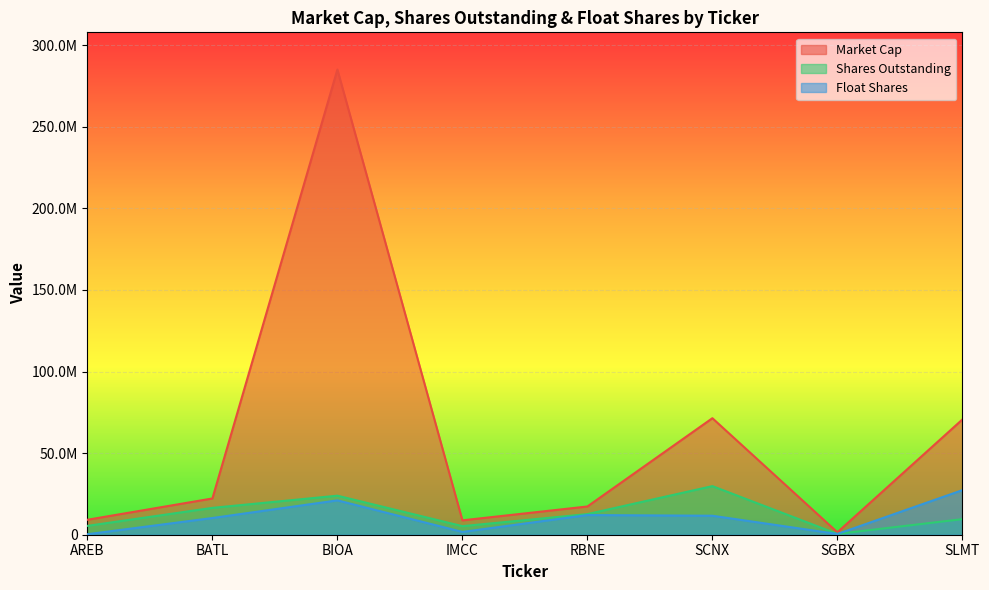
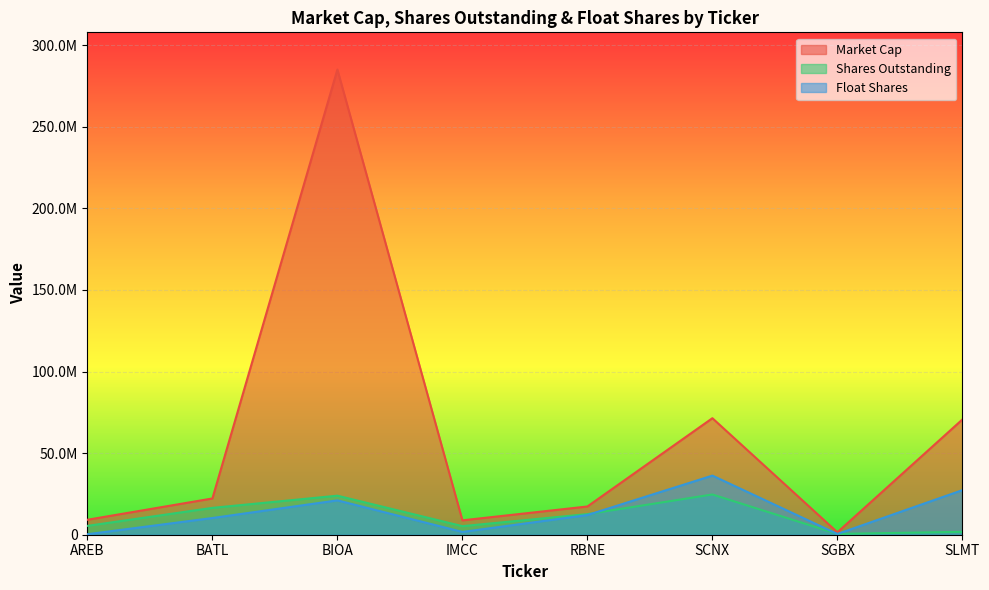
  {
    "Market Cap": {
      "AREB": 9000000,
      "BATL": 22000000,
      "BIOA": 285000000,
      "IMCC": 9000000,
      "RBNE": 17000000,
      "SCNX": 71000000,
      "SLMT": 71000000
    },
    "Shares Outstanding": {
      "AREB": 5000000,
      "BATL": 16000000,
      "BIOA": 24000000,
      "IMCC": 5000000,
-     "SCNX": 30000000,
-     "SLMT": 10000000
+     "SCNX": 25000000,
+     "SLMT": 2000000
    },
    "Float Shares": {
      "AREB": 0,
      "BATL": 10000000,
      "BIOA": 21000000,
      "IMCC": 2000000,
-     "SCNX": 12000000,
+     "SCNX": 36000000,
      "SLMT": 27000000
    }
  }
